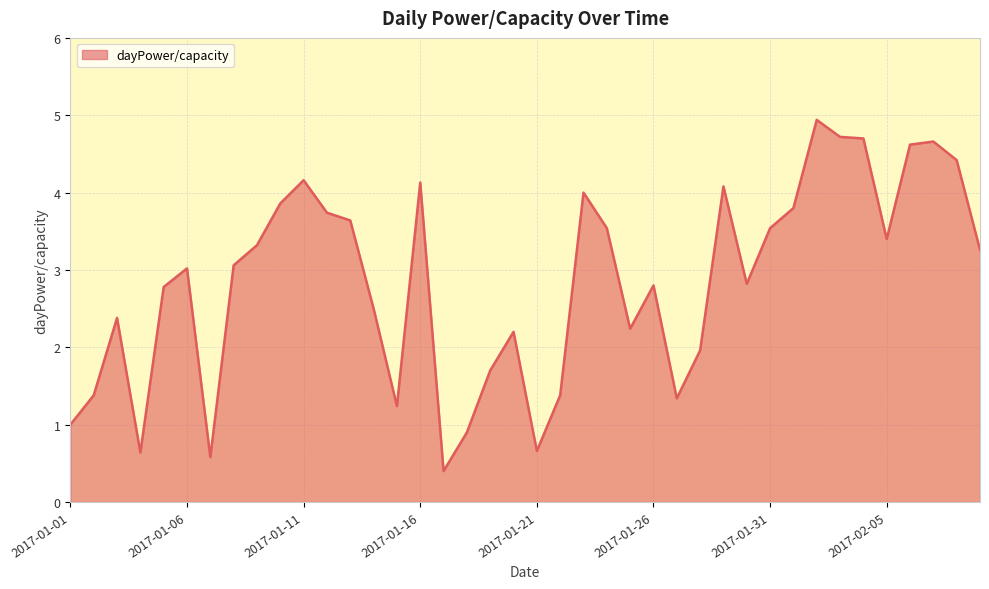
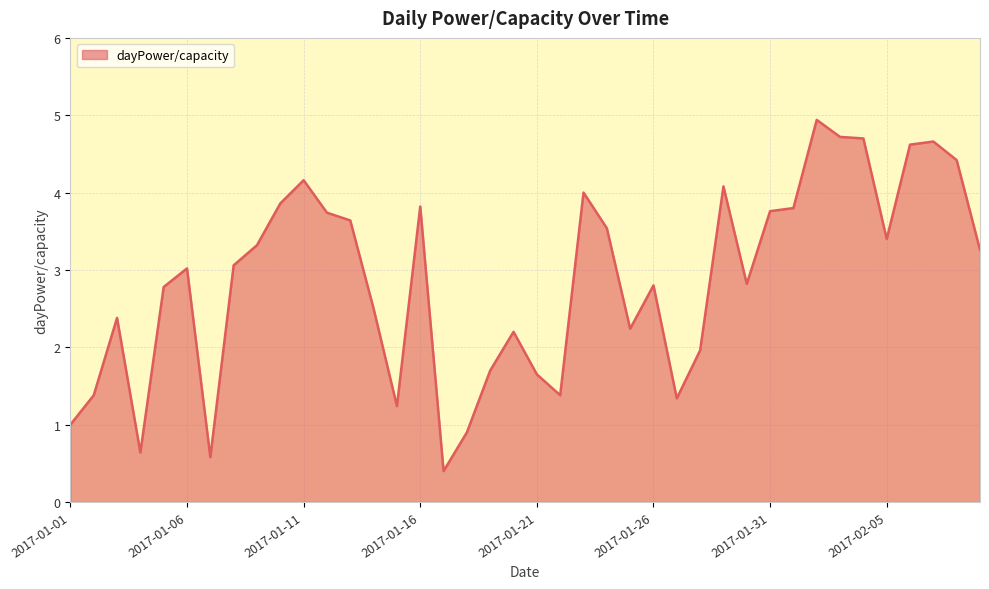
  {
    "2017-01-01": 1.0,
    "2017-01-06": 3.0,
    "2017-01-11": 4.2,
-   "2017-01-16": 4.1,
-   "2017-01-21": 0.7,
+   "2017-01-16": 3.8,
+   "2017-01-21": 1.7,
    "2017-01-26": 2.8,
-   "2017-01-31": 3.5,
+   "2017-01-31": 3.8,
    "2017-02-05": 3.4
  }
